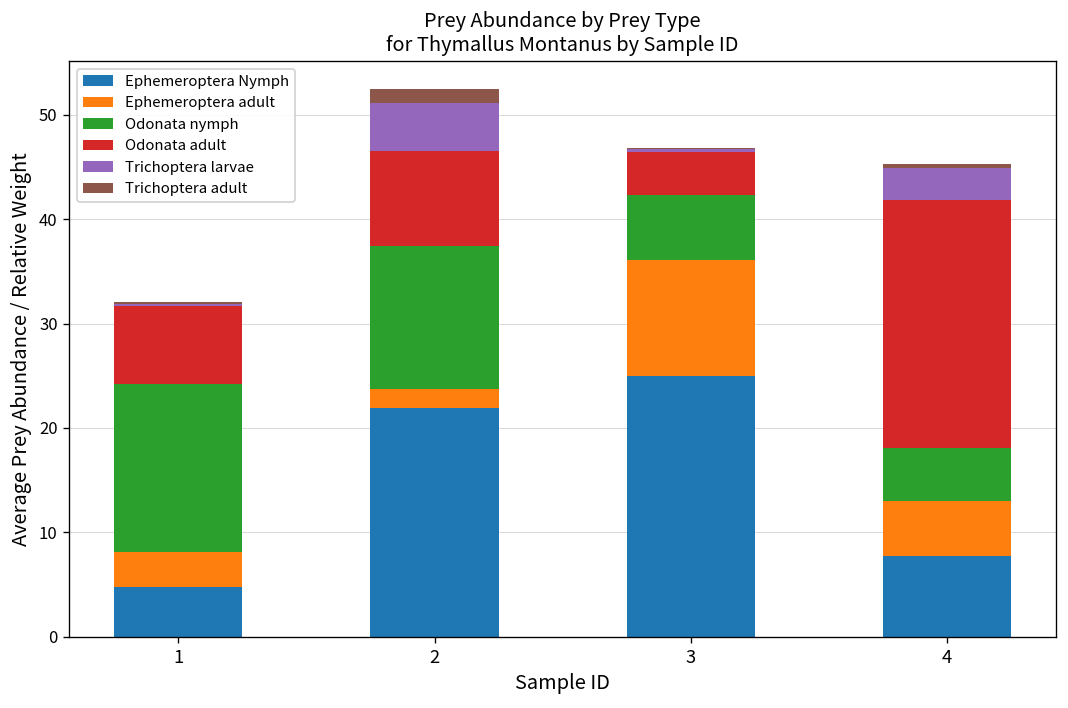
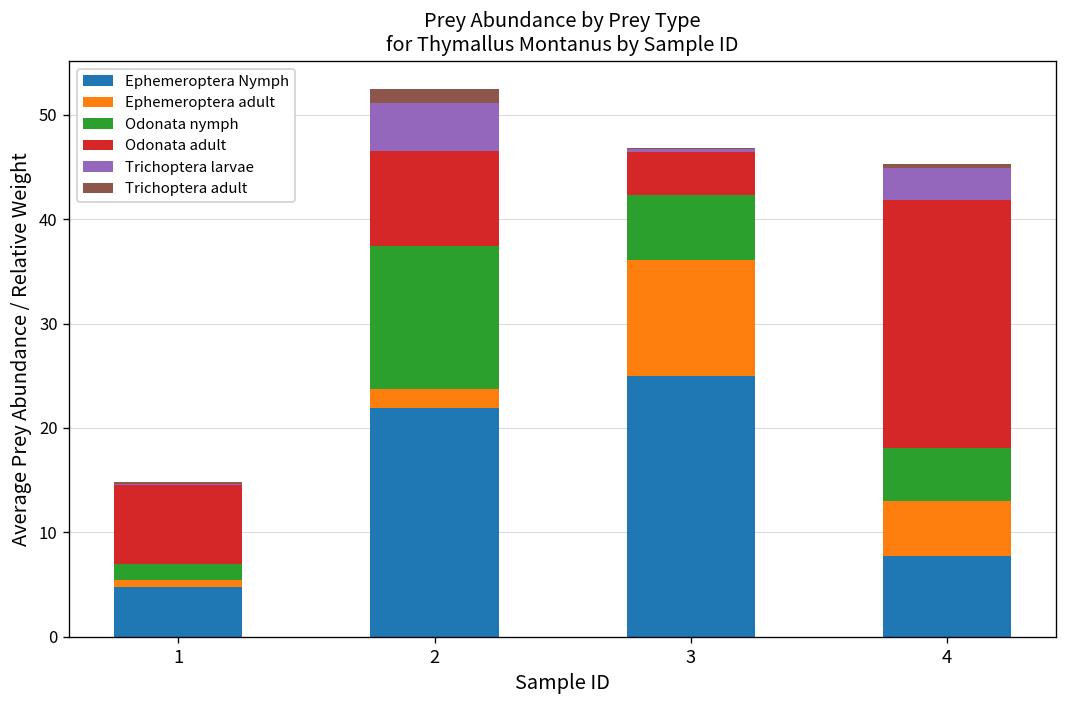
  {
    "Ephemeroptera Nymph": {
      "1": 5,
      "2": 22,
      "3": 25,
      "4": 8
    },
    "Ephemeroptera adult": {
-     "1": 3,
+     "1": 1,
      "2": 2,
      "3": 11,
      "4": 5
    },
    "Odonata nymph": {
-     "1": 16,
+     "1": 2,
      "2": 14,
      "3": 6,
      "4": 5
    },
    "Odonata adult": {
      "1": 8,
      "2": 9,
      "3": 4,
      "4": 24
    },
    "Trichoptera larvae": {
      "2": 5,
      "3": 0,
      "4": 3
    },
    "Trichoptera adult": {
      "2": 1,
      "4": 0
    }
  }
